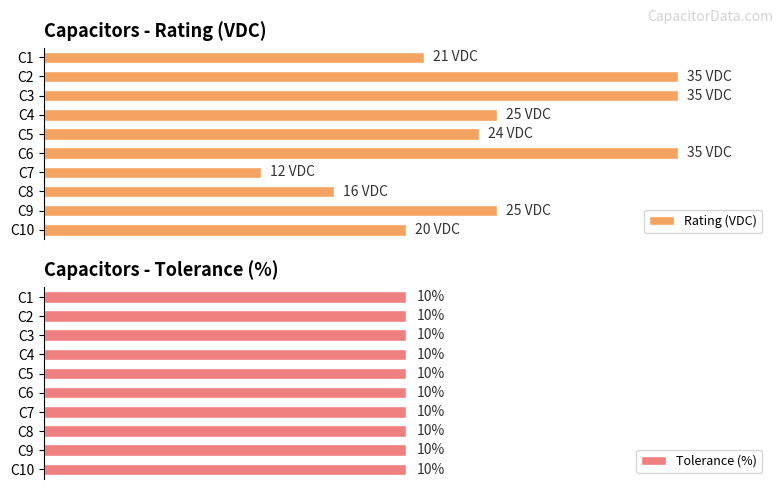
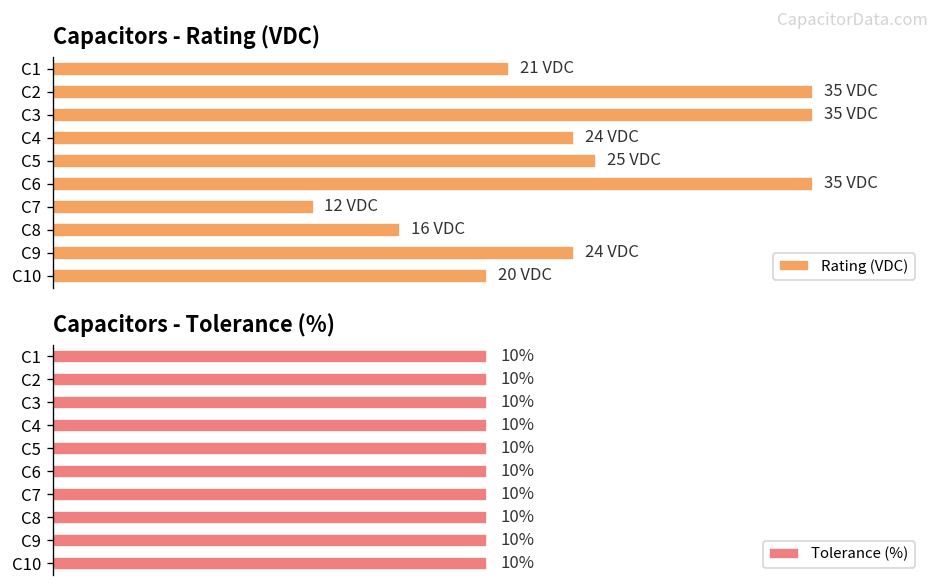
  {
    "Capacitors - Rating (VDC)": {
      "C1": "21",
      "C2": "35",
      "C3": "35",
-     "C4": "25",
-     "C5": "24",
+     "C4": "24",
+     "C5": "25",
      "C6": "35",
      "C7": "12",
      "C8": "16",
-     "C9": "25",
+     "C9": "24",
      "C10": "20"
    },
    "Capacitors - Tolerance (%)": {
      "C1": "10%",
      "C2": "10%",
      "C3": "10%",
      "C4": "10%",
      "C5": "10%",
      "C6": "10%",
      "C7": "10%",
      "C8": "10%",
      "C9": "10%",
      "C10": "10%"
    }
  }
